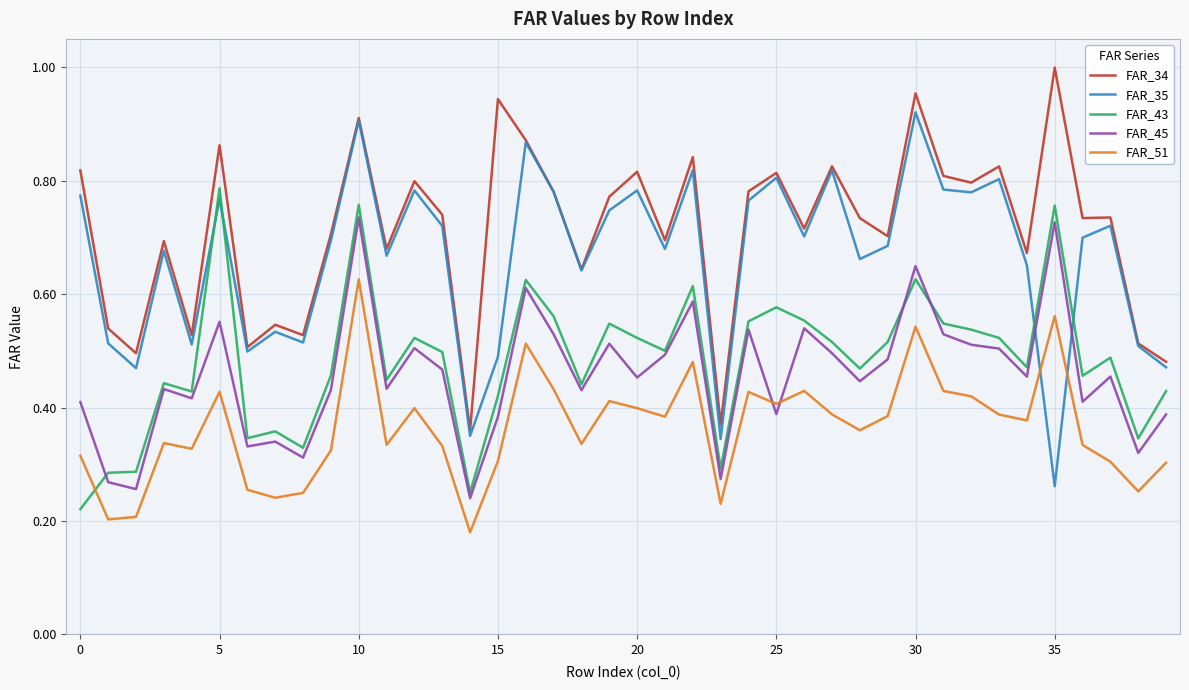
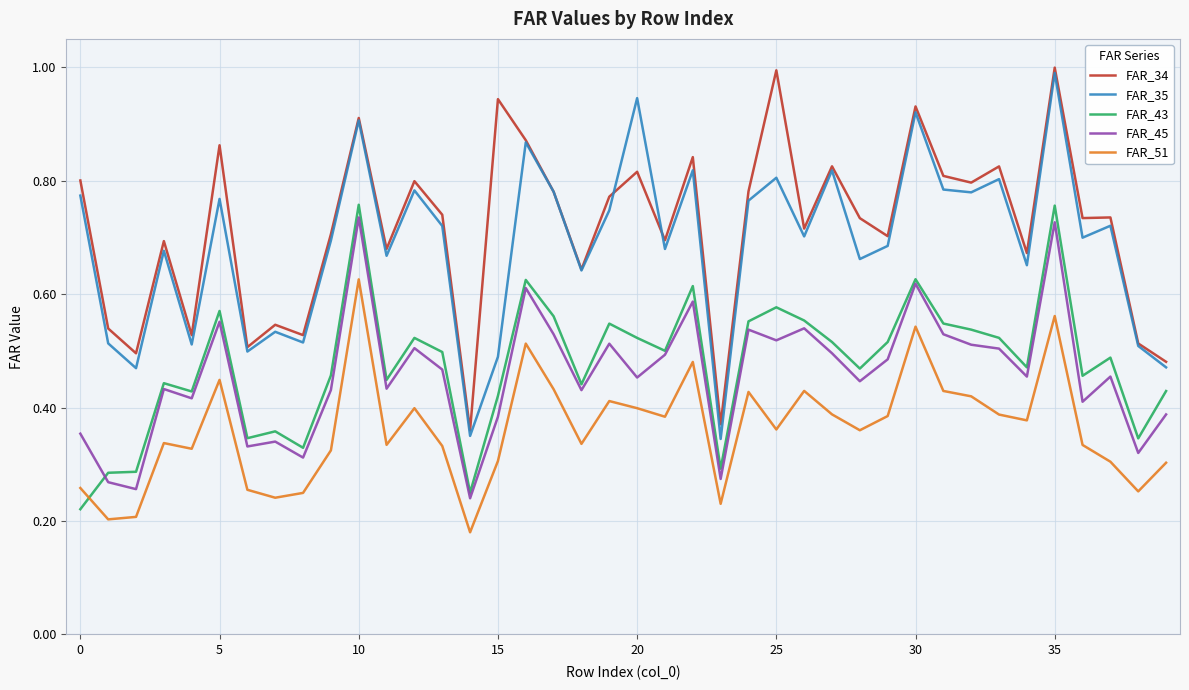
  {
    "FAR_34": {
-     "0": 0.82,
+     "0": 0.80,
      "5": 0.86,
      "15": 0.94,
      "20": 0.82,
-     "25": 0.81,
-     "30": 0.95,
+     "25": 0.99,
+     "30": 0.93,
      "35": 1.00
    },
    "FAR_35": {
      "0": 0.77,
      "5": 0.77,
      "15": 0.49,
-     "20": 0.78,
+     "20": 0.95,
      "25": 0.81,
      "30": 0.92,
-     "35": 0.26
+     "35": 0.99
    },
    "FAR_43": {
      "0": 0.22,
-     "5": 0.79,
+     "5": 0.57,
      "10": 0.76,
      "15": 0.42,
      "20": 0.52,
      "25": 0.58,
      "30": 0.63,
      "35": 0.76
    },
    "FAR_45": {
-     "0": 0.41,
+     "0": 0.35,
      "5": 0.55,
      "10": 0.74,
      "15": 0.38,
      "20": 0.45,
-     "25": 0.39,
-     "30": 0.65,
+     "25": 0.52,
+     "30": 0.62,
      "35": 0.73
    },
    "FAR_51": {
-     "0": 0.31,
-     "5": 0.43,
+     "0": 0.26,
+     "5": 0.45,
      "10": 0.63,
      "15": 0.31,
      "20": 0.40,
-     "25": 0.41,
+     "25": 0.36,
      "30": 0.54,
      "35": 0.56
    }
  }
